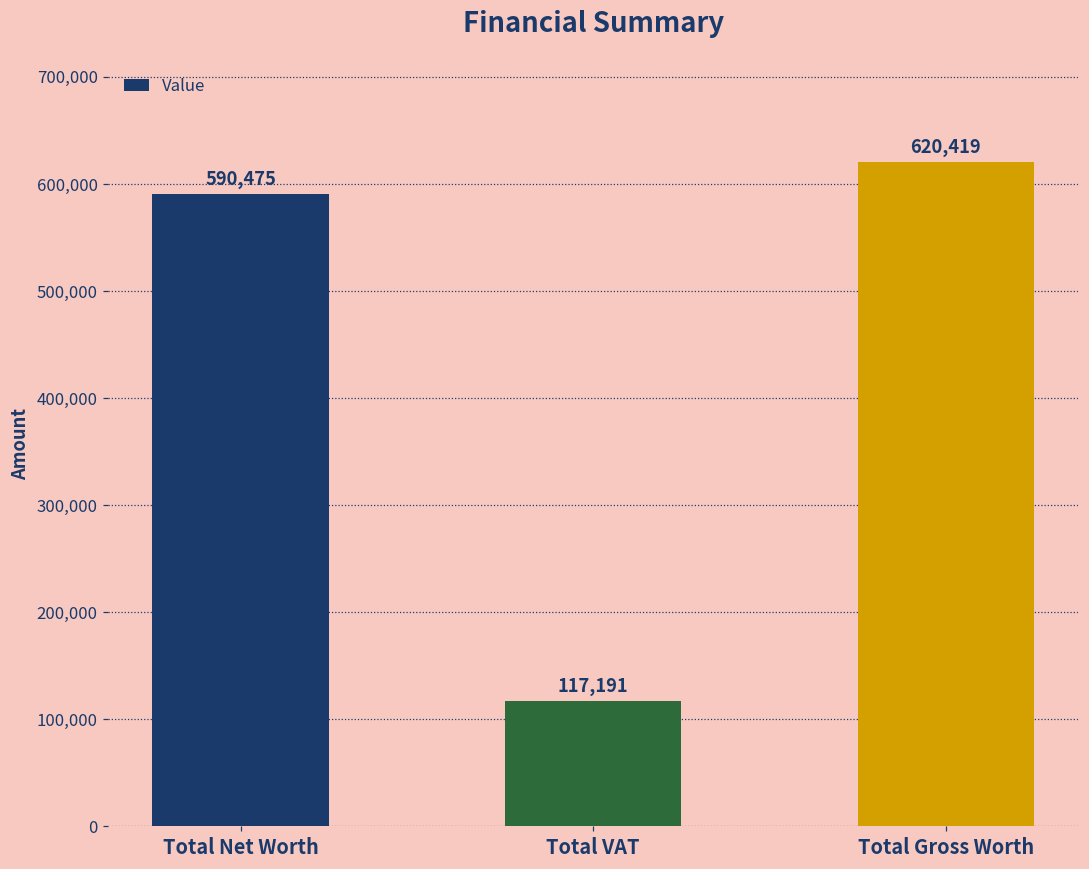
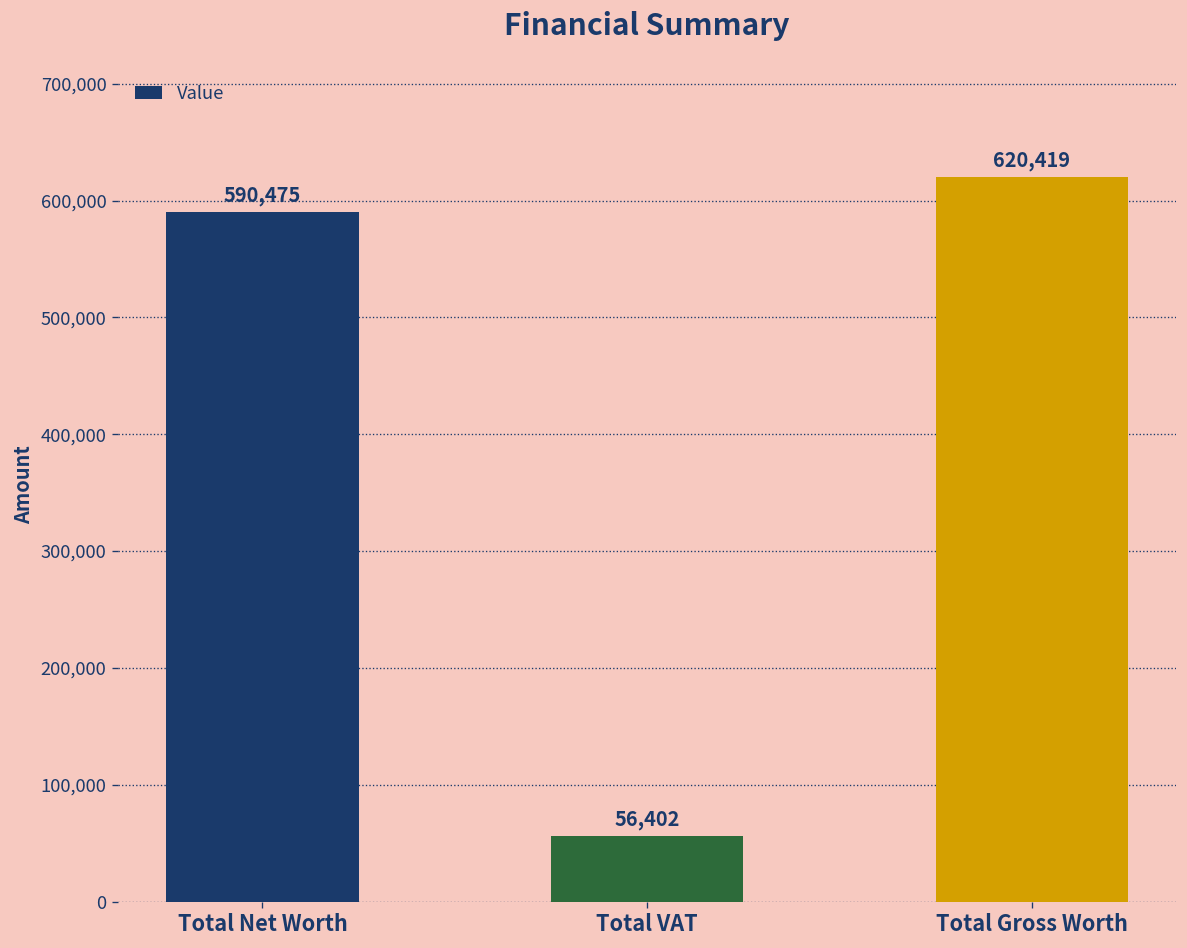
  {
    "Total Net Worth": "590,475",
-   "Total VAT": "117,191",
+   "Total VAT": "56,402",
    "Total Gross Worth": "620,419"
  }
